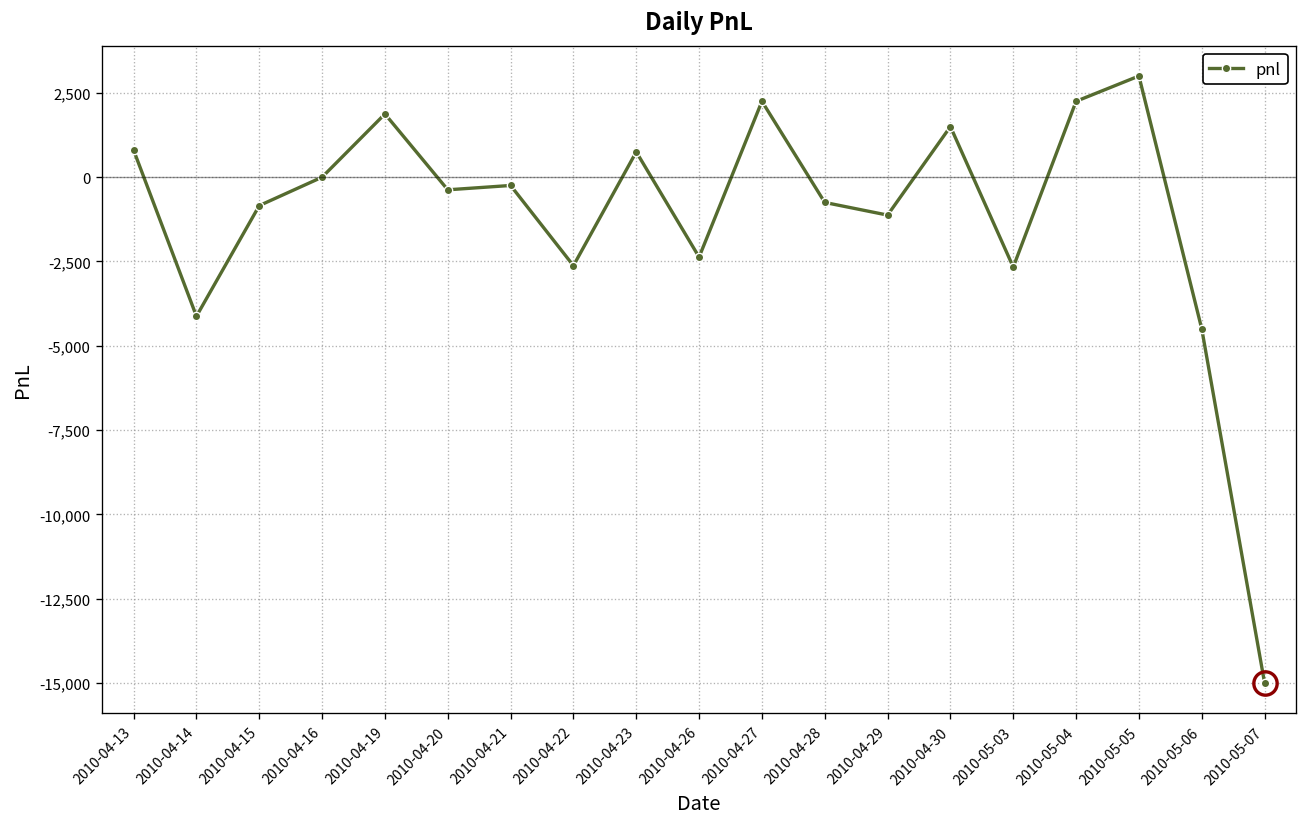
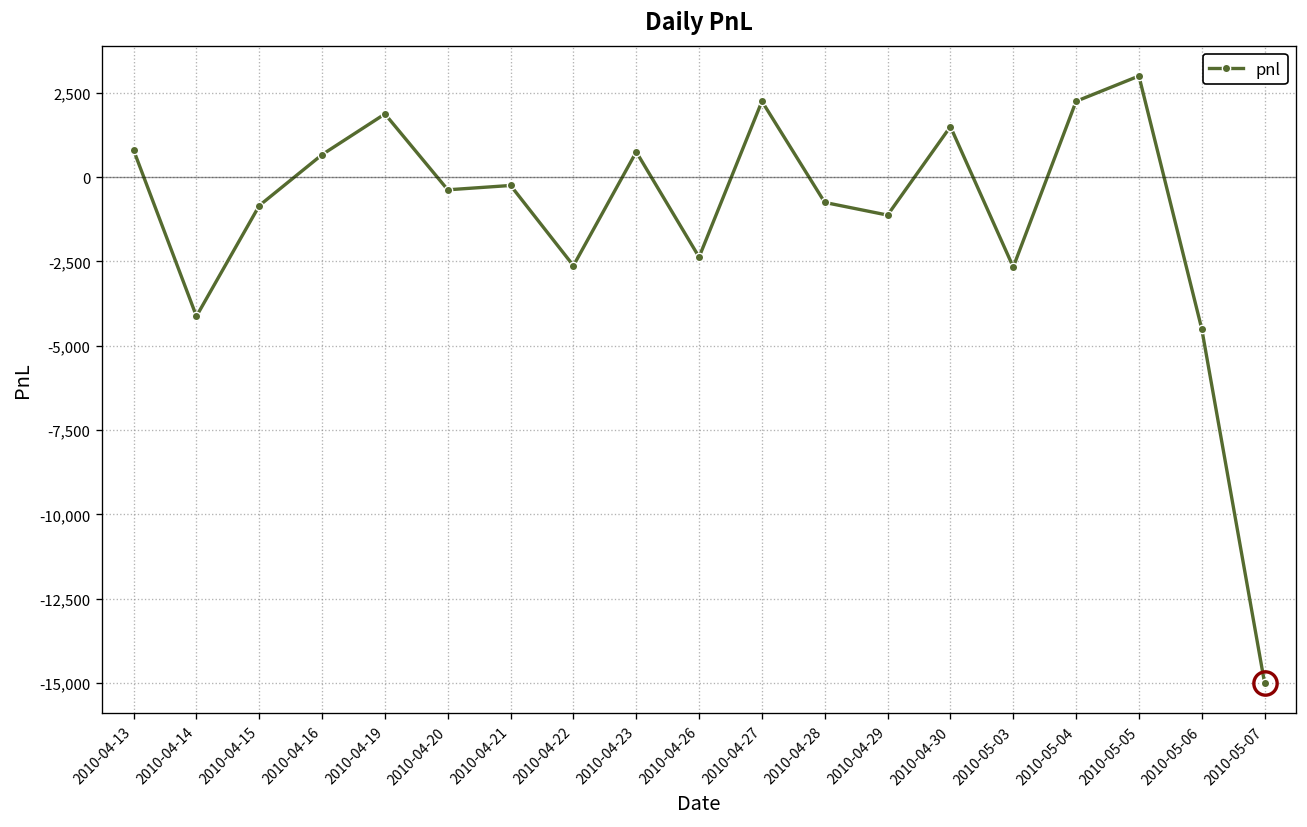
  {
    "pnl": {
      "2010-04-13": "800",
      "2010-04-14": "-4,100",
      "2010-04-15": "-800",
-     "2010-04-16": "0",
+     "2010-04-16": "700",
      "2010-04-19": "1,900",
      "2010-04-20": "-400",
      "2010-04-21": "-200",
      "2010-04-22": "-2,600",
      "2010-04-23": "800",
      "2010-04-26": "-2,400",
      "2010-04-27": "2,300",
      "2010-04-28": "-800",
      "2010-04-29": "-1,100",
      "2010-04-30": "1,500",
      "2010-05-03": "-2,700",
      "2010-05-04": "2,300",
      "2010-05-05": "3,000",
      "2010-05-06": "-4,500"
    }
  }
